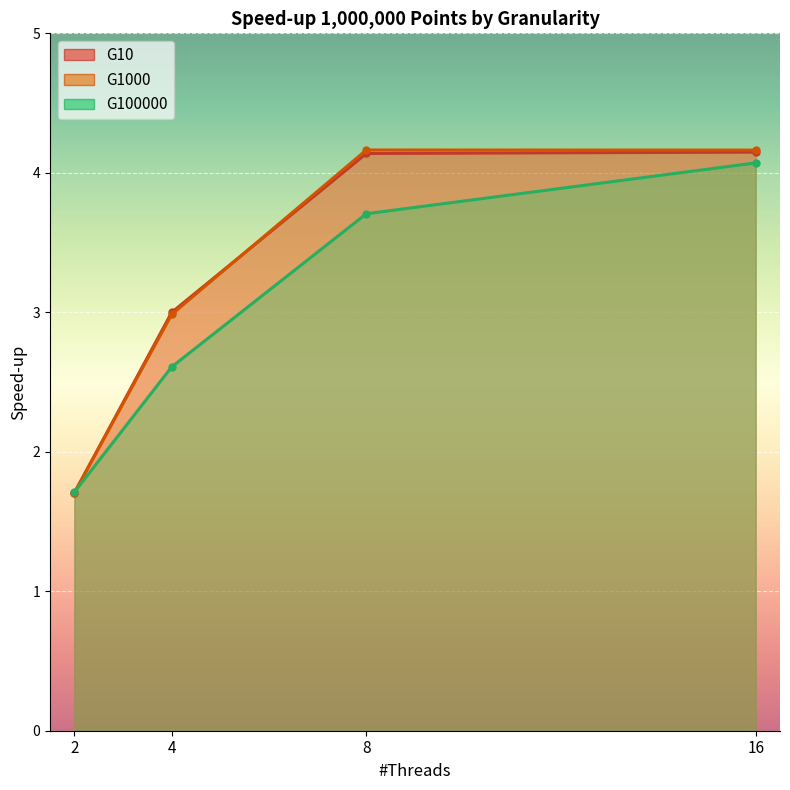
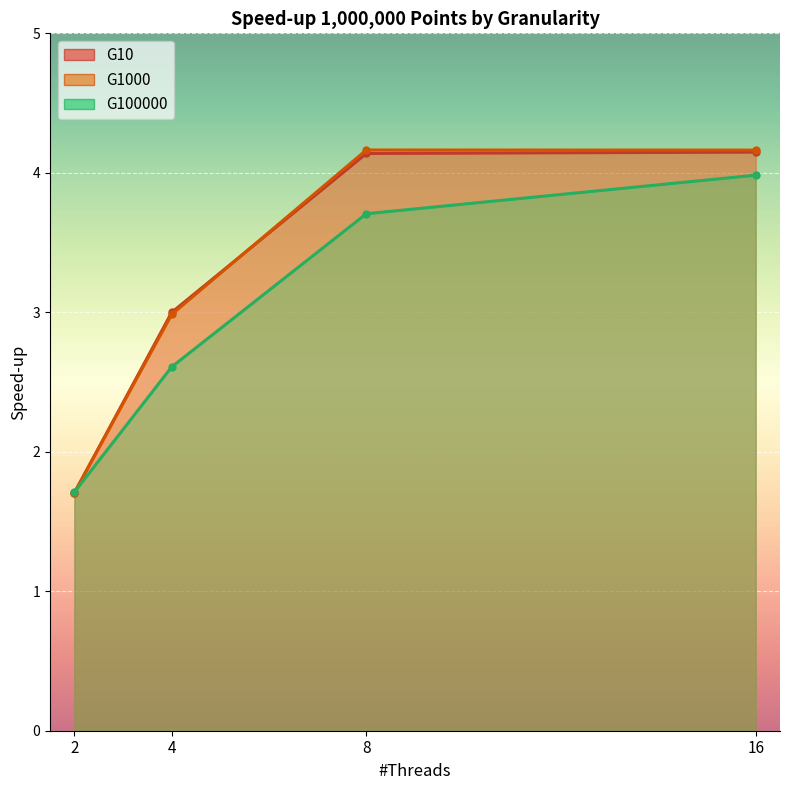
  {
    "G100000": {
      "4": 2.61,
      "8": 3.71,
-     "16": 4.07
+     "16": 3.98
    }
  }
